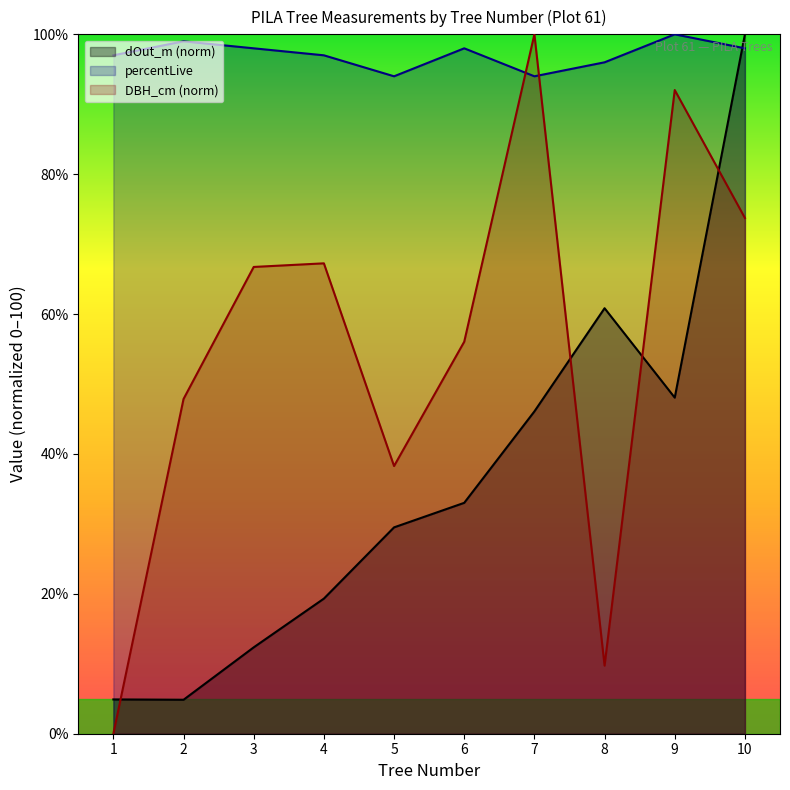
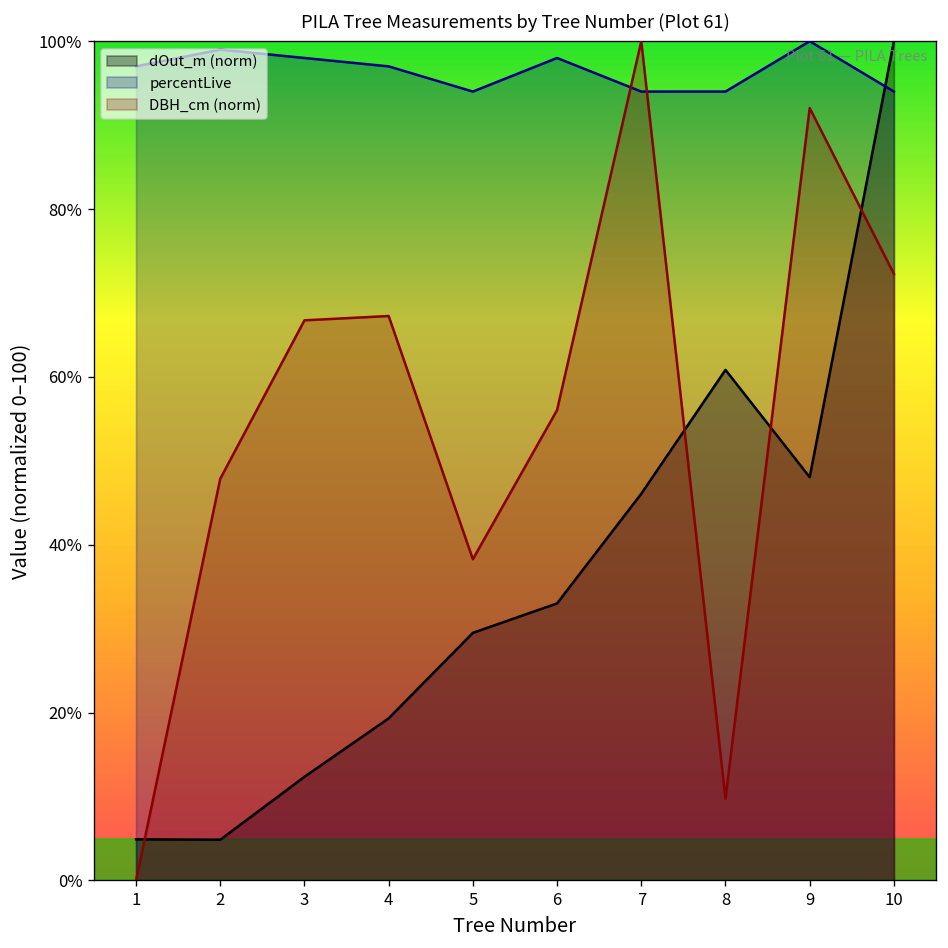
  {
    "dOut_m (norm)": {
      "3": "12%",
      "4": "19%",
      "5": "30%",
      "6": "33%",
      "7": "46%",
      "8": "61%",
      "9": "48%",
      "10": "100%"
    },
    "percentLive": {
      "3": "98%",
      "4": "97%",
      "5": "94%",
      "6": "98%",
      "7": "94%",
-     "8": "96%",
+     "8": "94%",
      "9": "100%",
-     "10": "98%"
+     "10": "94%"
    },
    "DBH_cm (norm)": {
      "2": "48%",
      "3": "67%",
      "4": "67%",
      "5": "38%",
      "6": "56%",
      "7": "100%",
      "8": "10%",
      "9": "92%",
-     "10": "74%"
+     "10": "72%"
    }
  }
